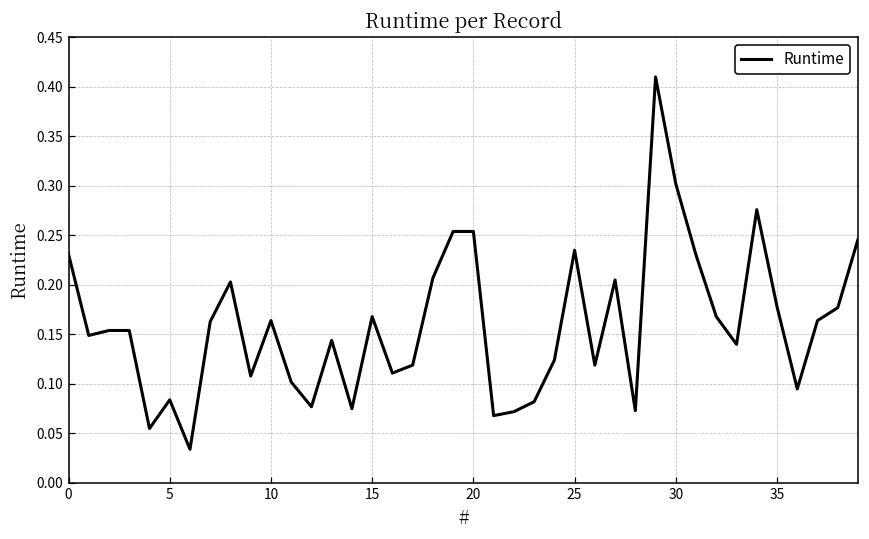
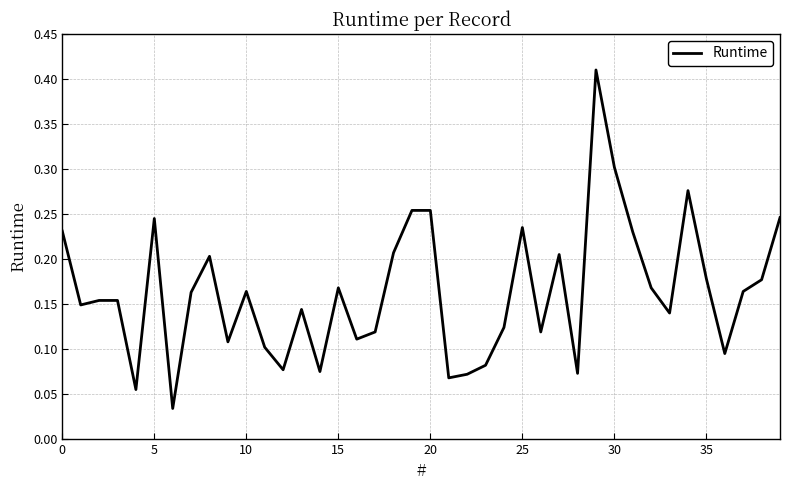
  {
    "0": 0.23,
-   "5": 0.08,
+   "5": 0.25,
    "10": 0.16,
    "15": 0.17,
    "20": 0.25,
    "25": 0.24,
    "30": 0.30,
    "35": 0.18
  }
